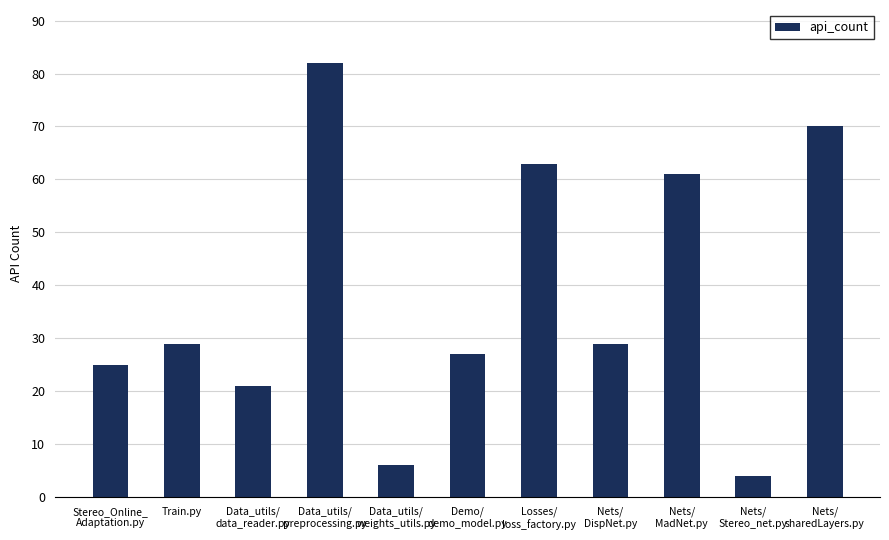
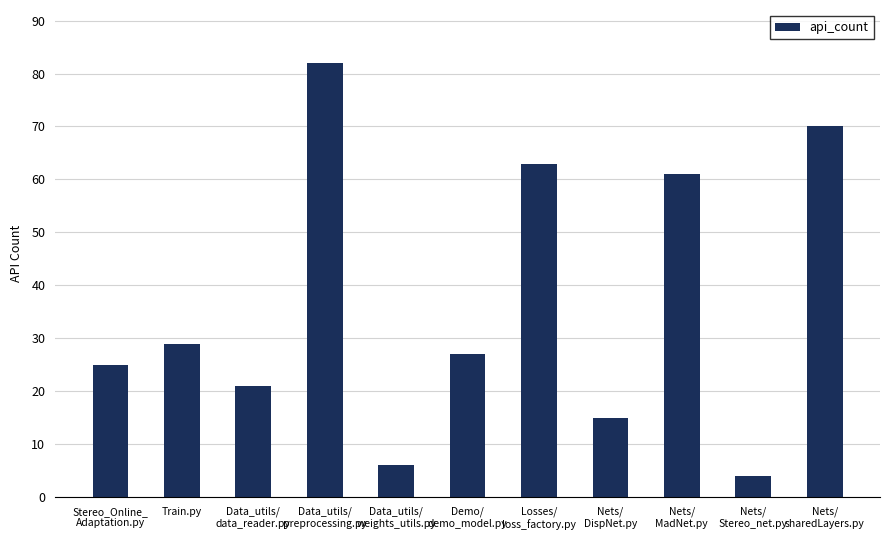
  {
    "Stereo_Online_ Adaptation.py": 25,
    "Train.py": 29,
    "Data_utils/ data_reader.py": 21,
    "Data_utils/ preprocessing.py": 82,
    "Data_utils/ weights_utils.py": 6,
    "Demo/ demo_model.py": 27,
    "Losses/ loss_factory.py": 63,
-   "Nets/ DispNet.py": 29,
+   "Nets/ DispNet.py": 15,
    "Nets/ MadNet.py": 61,
    "Nets/ Stereo_net.py": 4,
    "Nets/ sharedLayers.py": 70
  }
